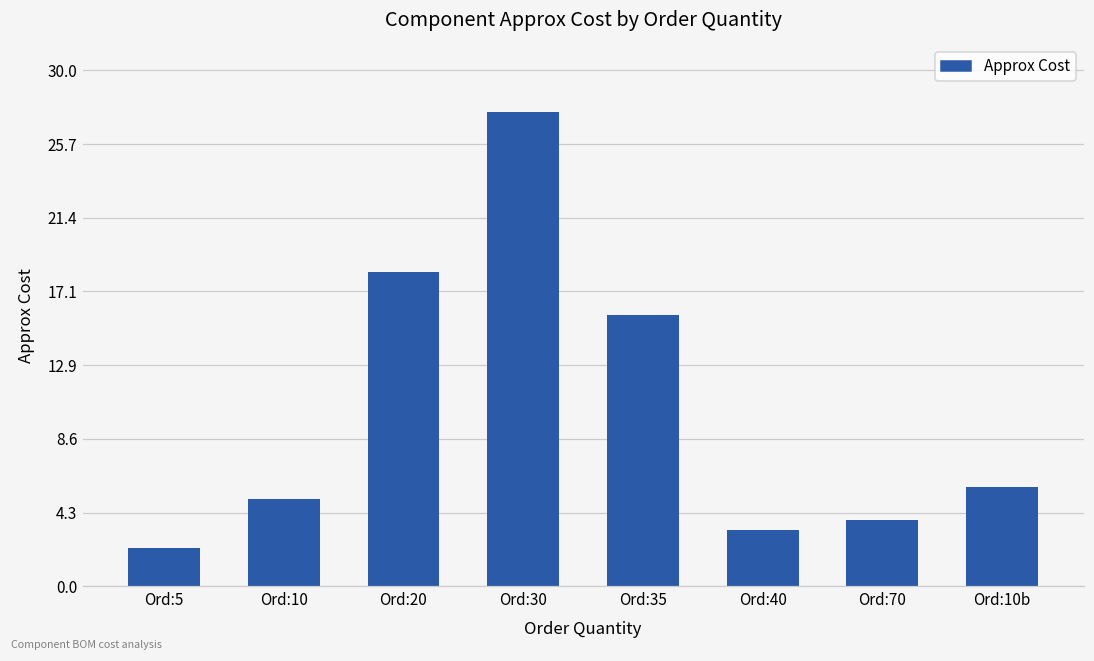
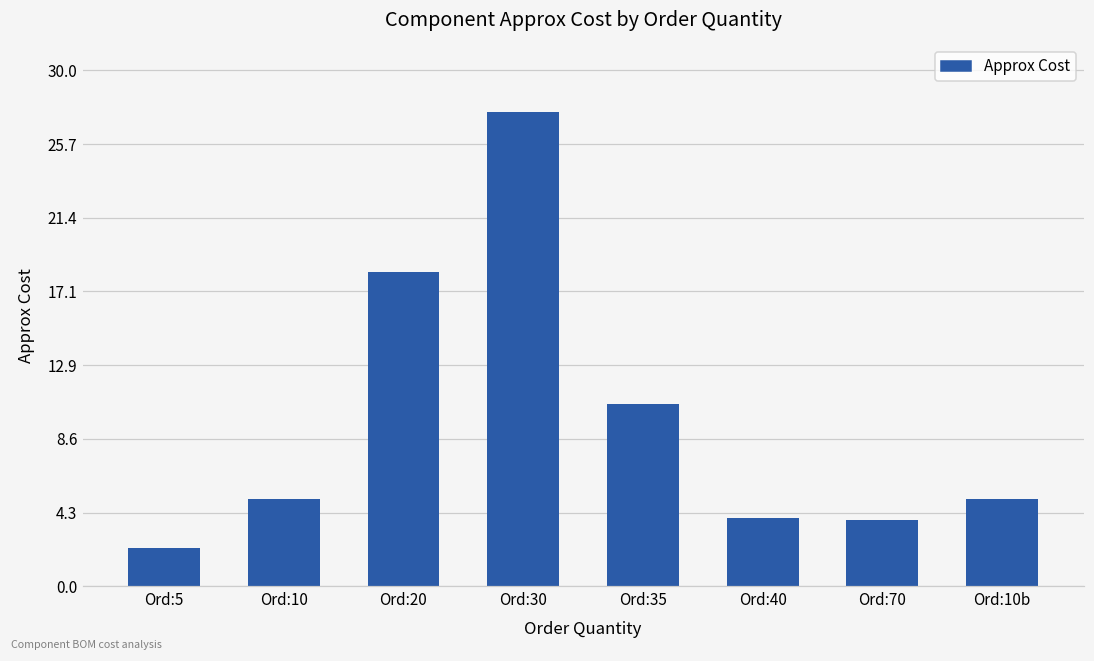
  {
    "Ord:5": 2.3,
    "Ord:10": 5.1,
    "Ord:20": 18.3,
    "Ord:30": 27.6,
-   "Ord:35": 15.8,
-   "Ord:40": 3.3,
+   "Ord:35": 10.6,
+   "Ord:40": 4.0,
    "Ord:70": 3.9,
-   "Ord:10b": 5.8
+   "Ord:10b": 5.1
  }
